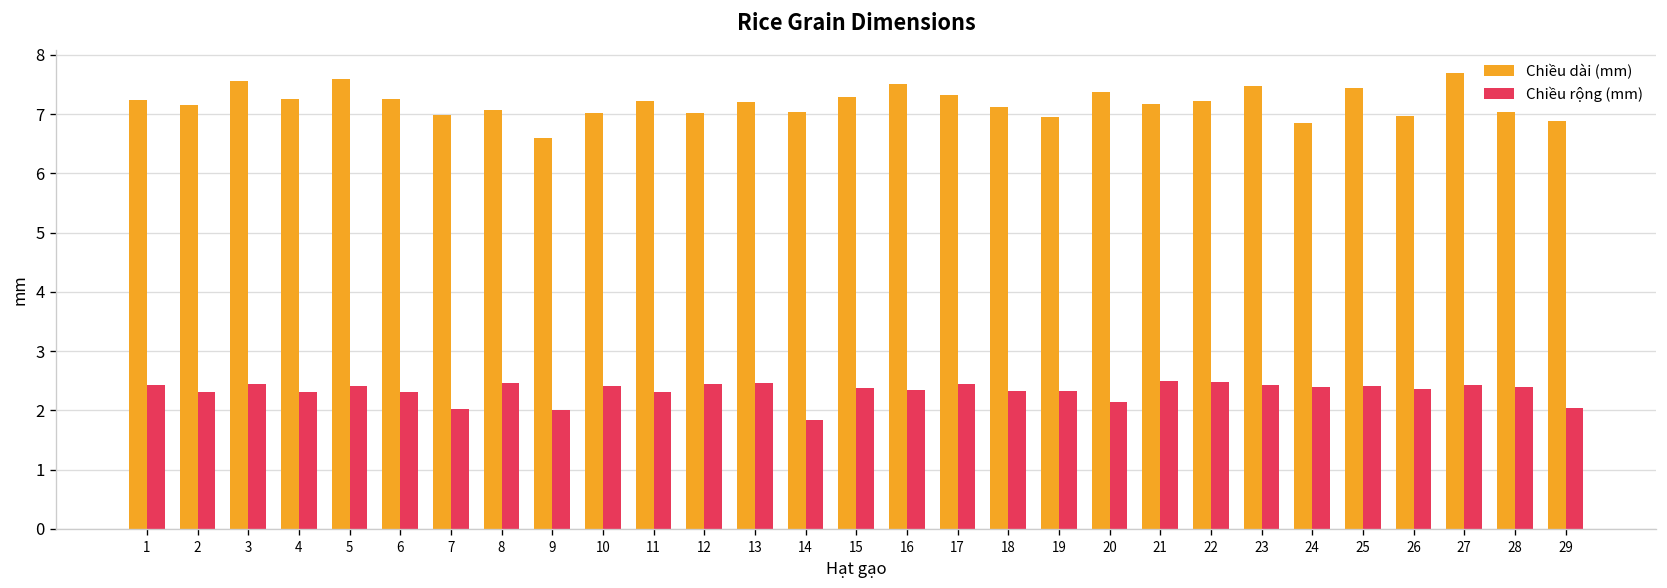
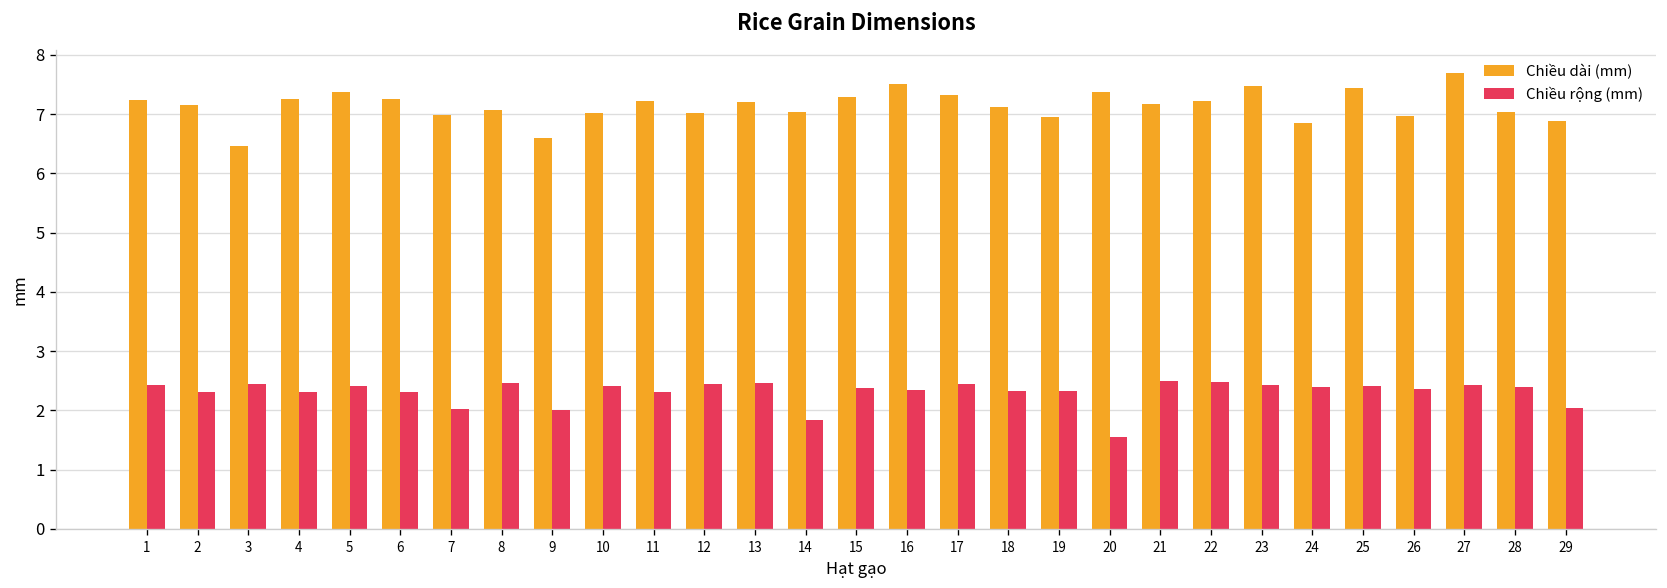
  {
    "Chiều dài (mm)": {
      "1": 7.2,
      "2": 7.2,
-     "3": 7.6,
+     "3": 6.5,
      "4": 7.3,
-     "5": 7.6,
+     "5": 7.4,
      "6": 7.2,
      "7": 7.0,
      "8": 7.1,
      "9": 6.6,
      "10": 7.0,
      "11": 7.2,
      "12": 7.0,
      "13": 7.2,
      "14": 7.0,
      "15": 7.3,
      "16": 7.5,
      "17": 7.3,
      "18": 7.1,
      "19": 6.9,
      "20": 7.4,
      "21": 7.2,
      "22": 7.2,
      "23": 7.5,
      "24": 6.9,
      "25": 7.4,
      "26": 7.0,
      "27": 7.7,
      "28": 7.0,
      "29": 6.9
    },
    "Chiều rộng (mm)": {
      "1": 2.4,
      "2": 2.3,
      "3": 2.4,
      "4": 2.3,
      "5": 2.4,
      "6": 2.3,
      "7": 2.0,
      "8": 2.5,
      "9": 2.0,
      "10": 2.4,
      "11": 2.3,
      "12": 2.4,
      "13": 2.5,
      "14": 1.8,
      "15": 2.4,
      "16": 2.3,
      "17": 2.4,
      "18": 2.3,
      "19": 2.3,
-     "20": 2.1,
+     "20": 1.6,
      "21": 2.5,
      "22": 2.5,
      "23": 2.4,
      "24": 2.4,
      "25": 2.4,
      "26": 2.4,
      "27": 2.4,
      "28": 2.4,
      "29": 2.0
    }
  }
